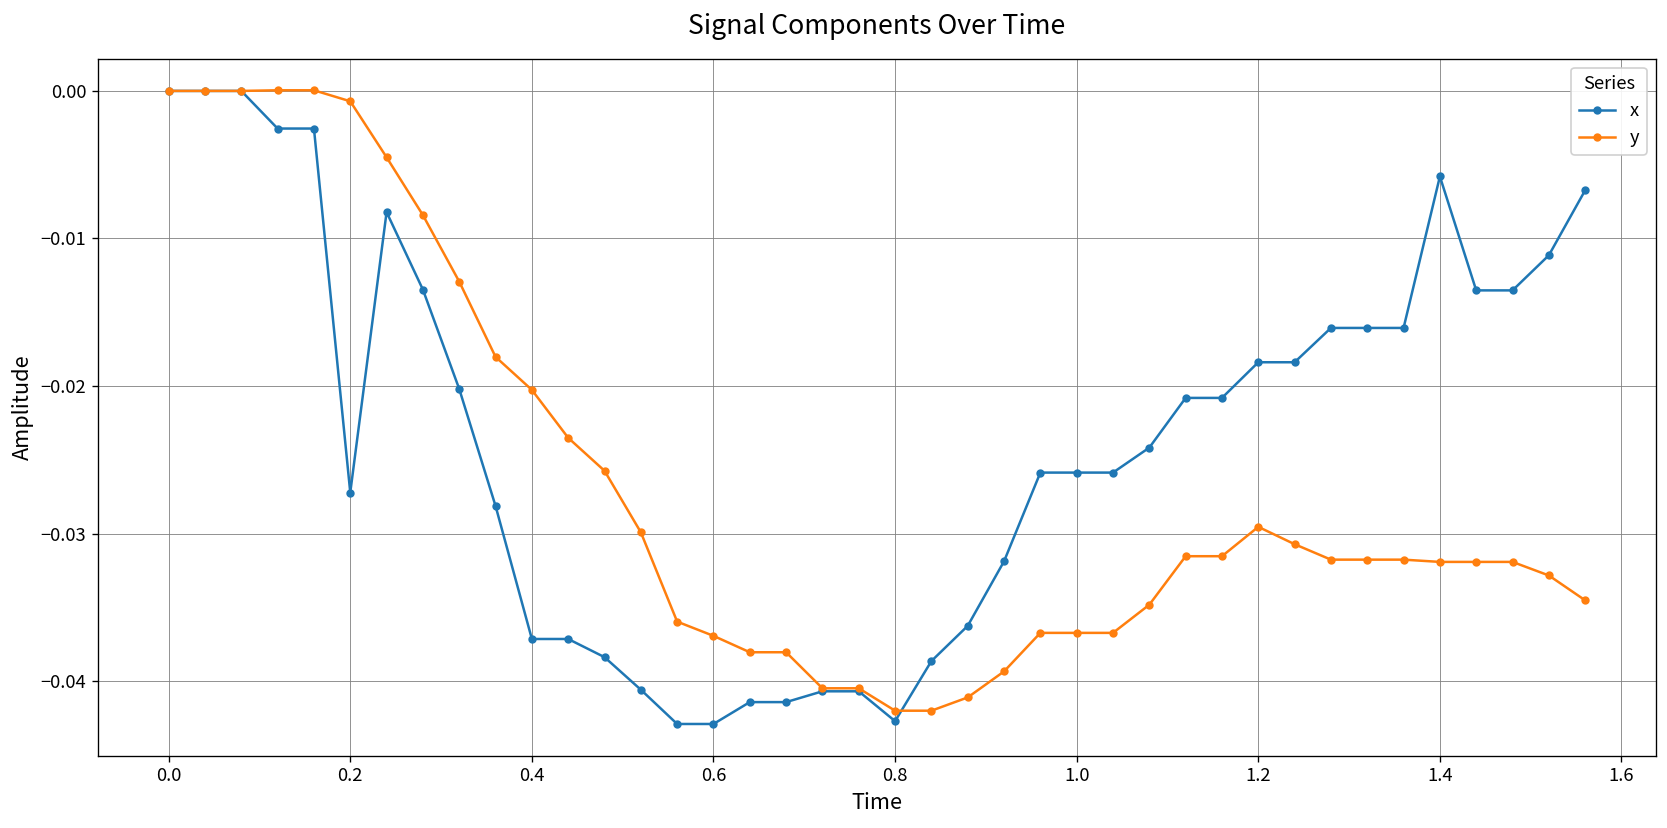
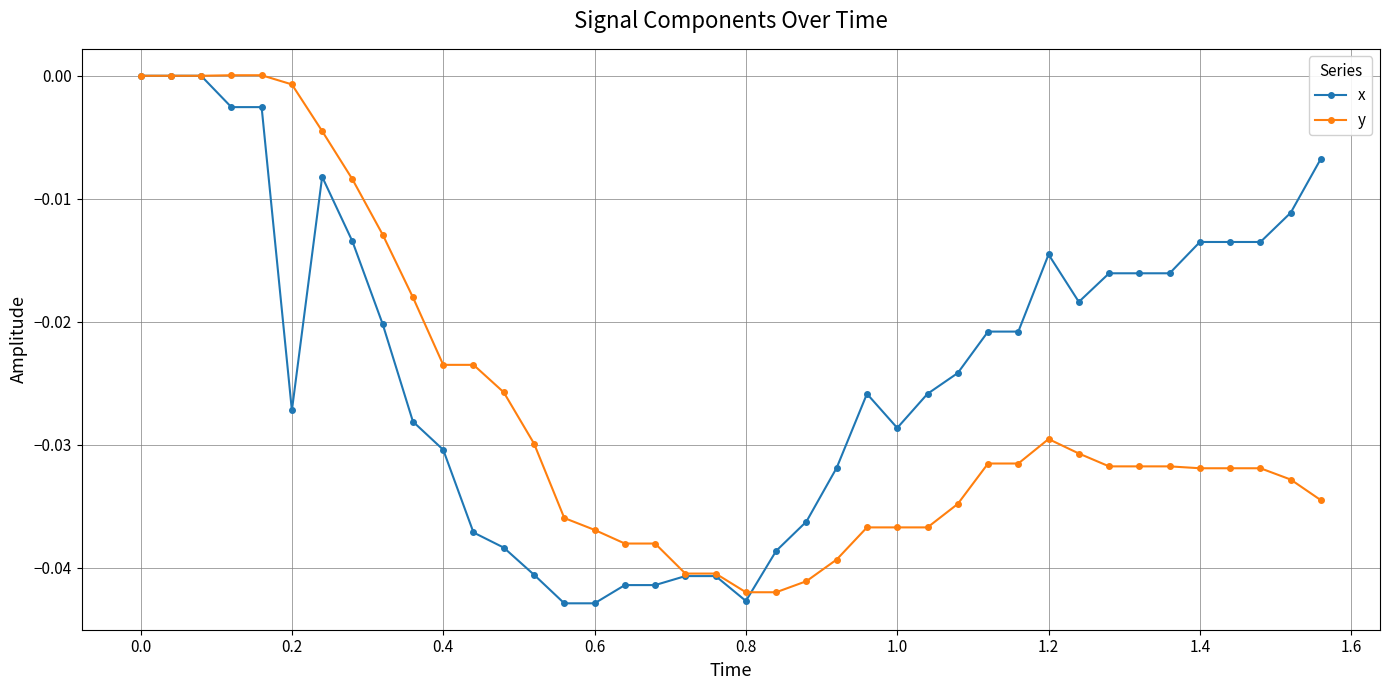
  {
    "x": {
      "0.2": -0.0272,
-     "0.4": -0.0371,
+     "0.4": -0.0304,
      "0.6": -0.0429,
      "0.8": -0.0427,
-     "1.0": -0.0259,
-     "1.2": -0.0184,
-     "1.4": -0.0058
+     "1.0": -0.0286,
+     "1.2": -0.0145,
+     "1.4": -0.0135
    },
    "y": {
      "0.2": -0.0007,
-     "0.4": -0.0203,
+     "0.4": -0.0235,
      "0.6": -0.0369,
      "0.8": -0.0420,
      "1.0": -0.0367,
      "1.2": -0.0295,
      "1.4": -0.0319
    }
  }
